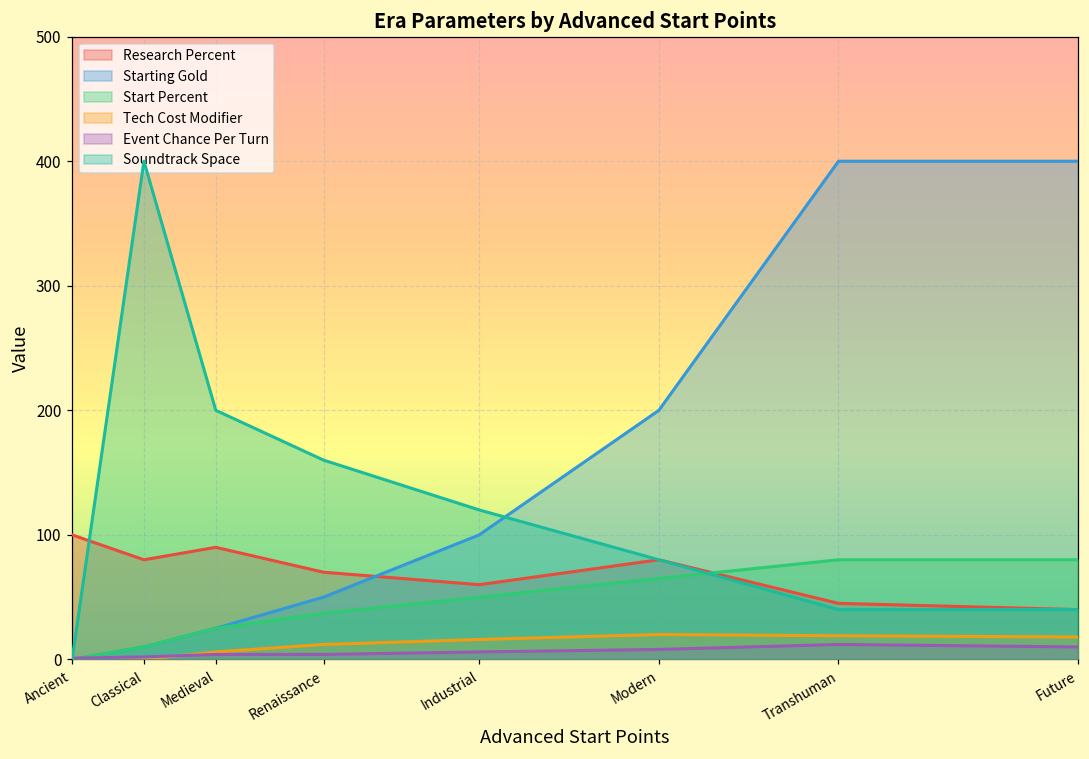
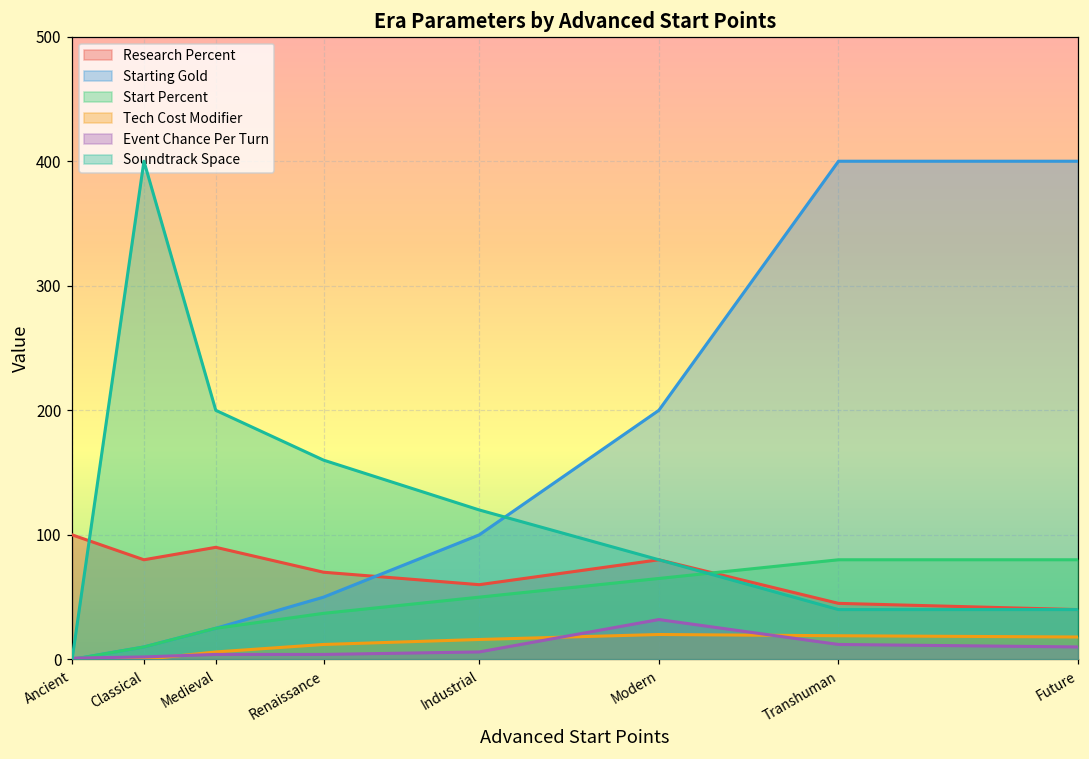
  {
    "Event Chance Per Turn": {
      "Renaissance": 4,
      "Industrial": 6,
-     "Modern": 8,
+     "Modern": 32,
      "Transhuman": 12,
      "Future": 10
    }
  }
